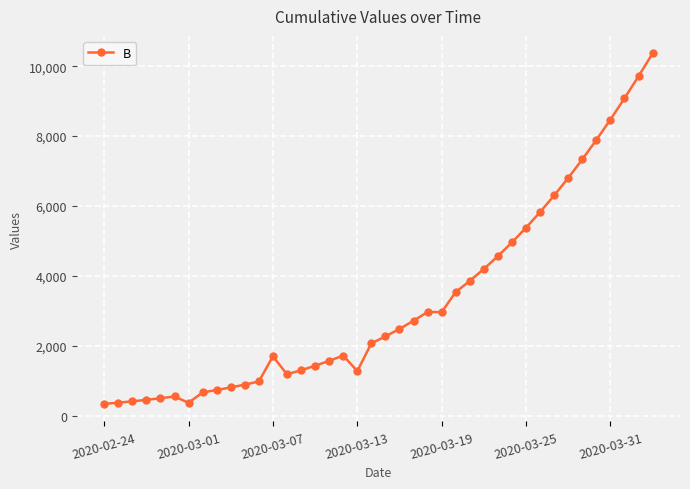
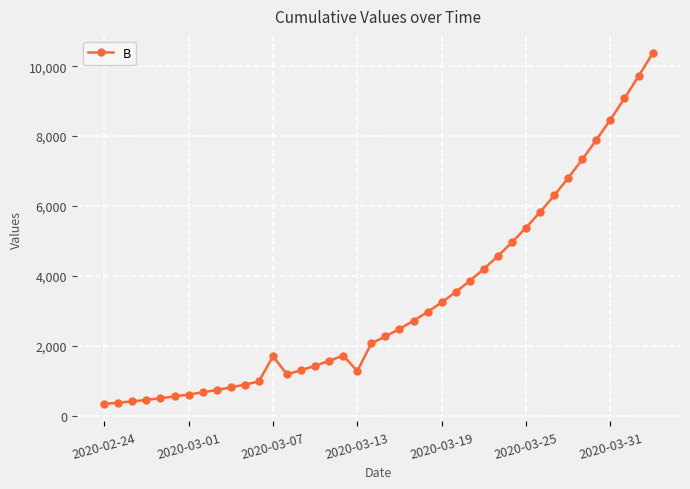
  {
    "2020-02-24": "300",
-   "2020-03-01": "400",
+   "2020-03-01": "600",
    "2020-03-07": "1,700",
    "2020-03-13": "1,300",
-   "2020-03-19": "3,000",
+   "2020-03-19": "3,200",
    "2020-03-25": "5,400",
    "2020-03-31": "8,500"
  }
